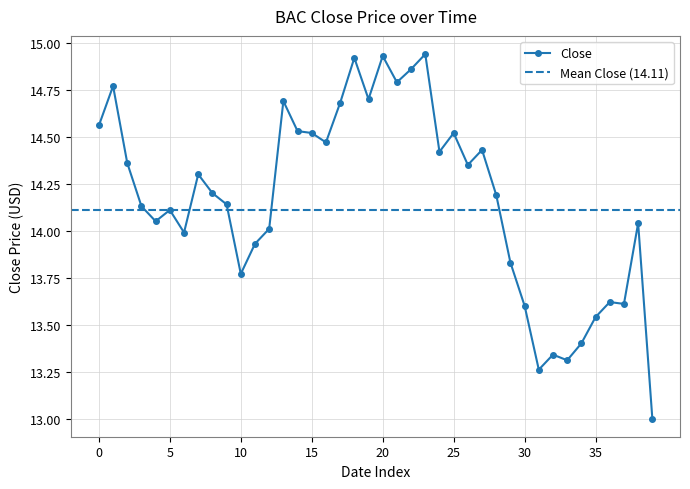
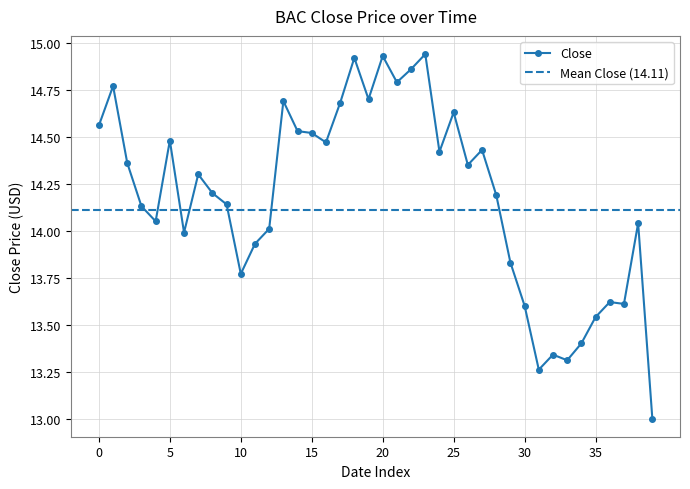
  {
    "0": 14.56,
-   "5": 14.11,
+   "5": 14.48,
    "10": 13.77,
    "15": 14.52,
    "20": 14.93,
-   "25": 14.52,
+   "25": 14.63,
    "30": 13.60,
    "35": 13.54
  }
